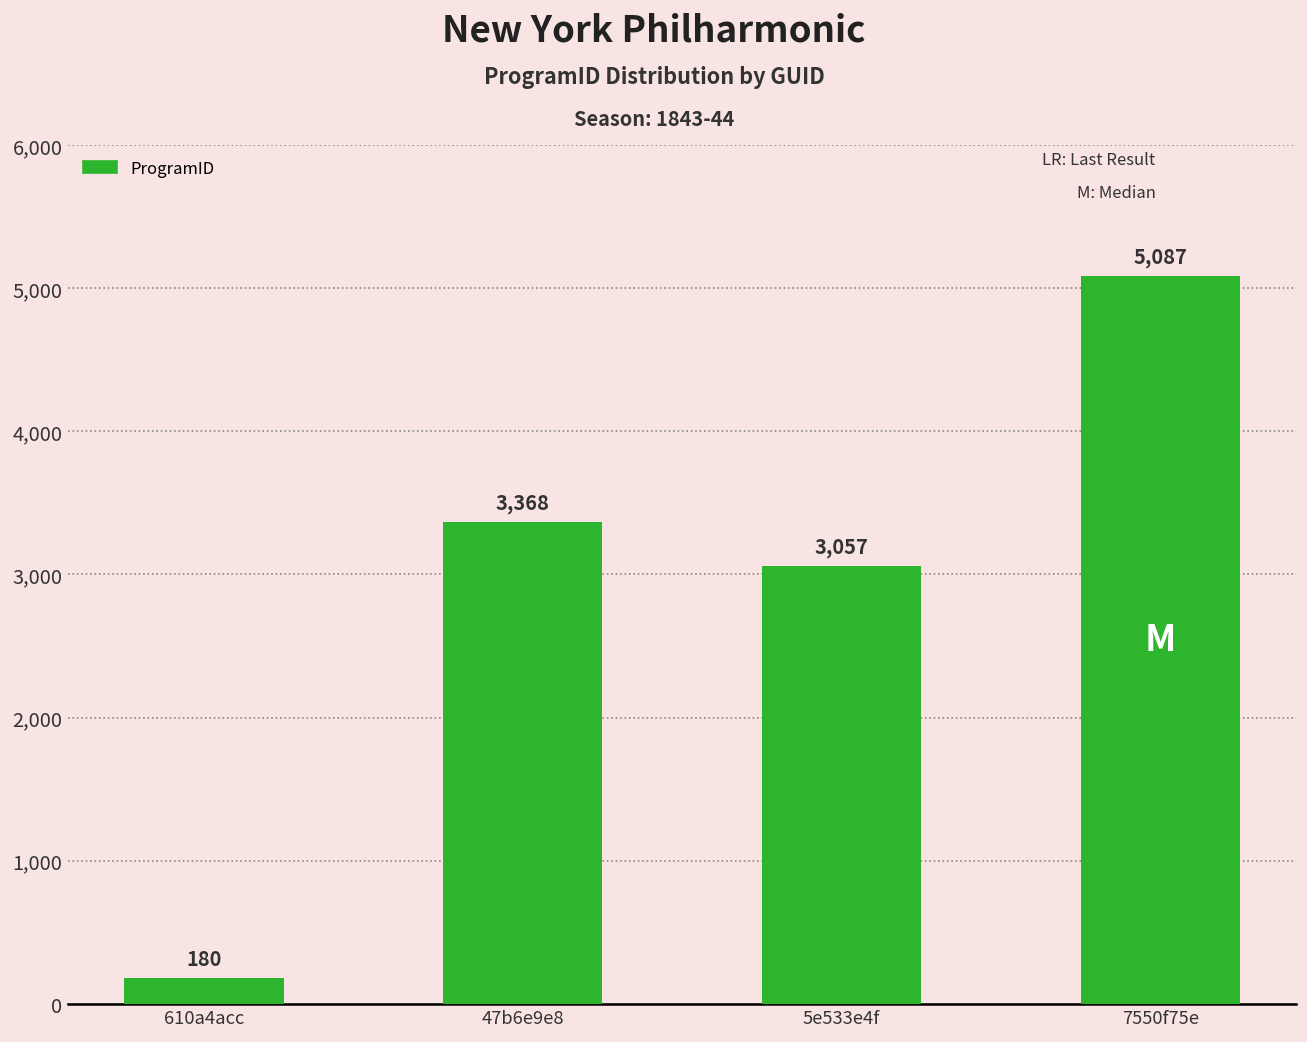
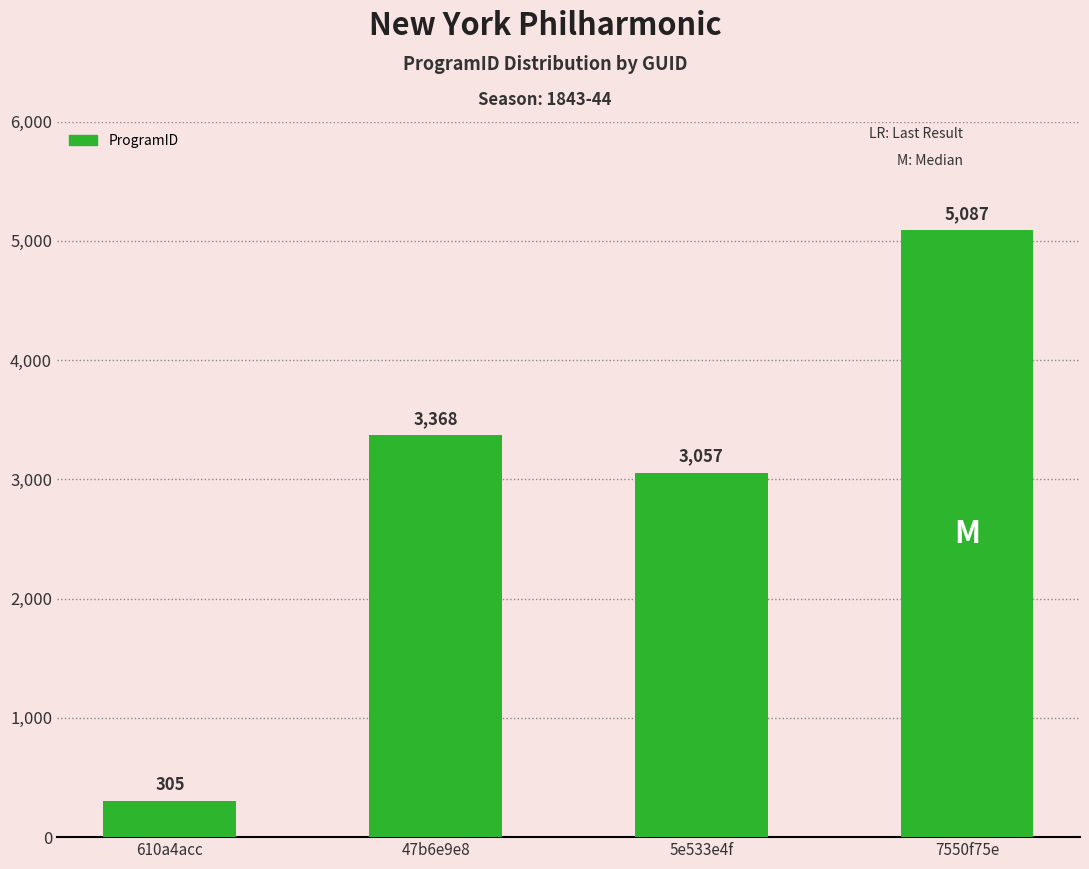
  {
-   "610a4acc": "180",
+   "610a4acc": "305",
    "47b6e9e8": "3,368",
    "5e533e4f": "3,057",
    "7550f75e": "5,087"
  }
